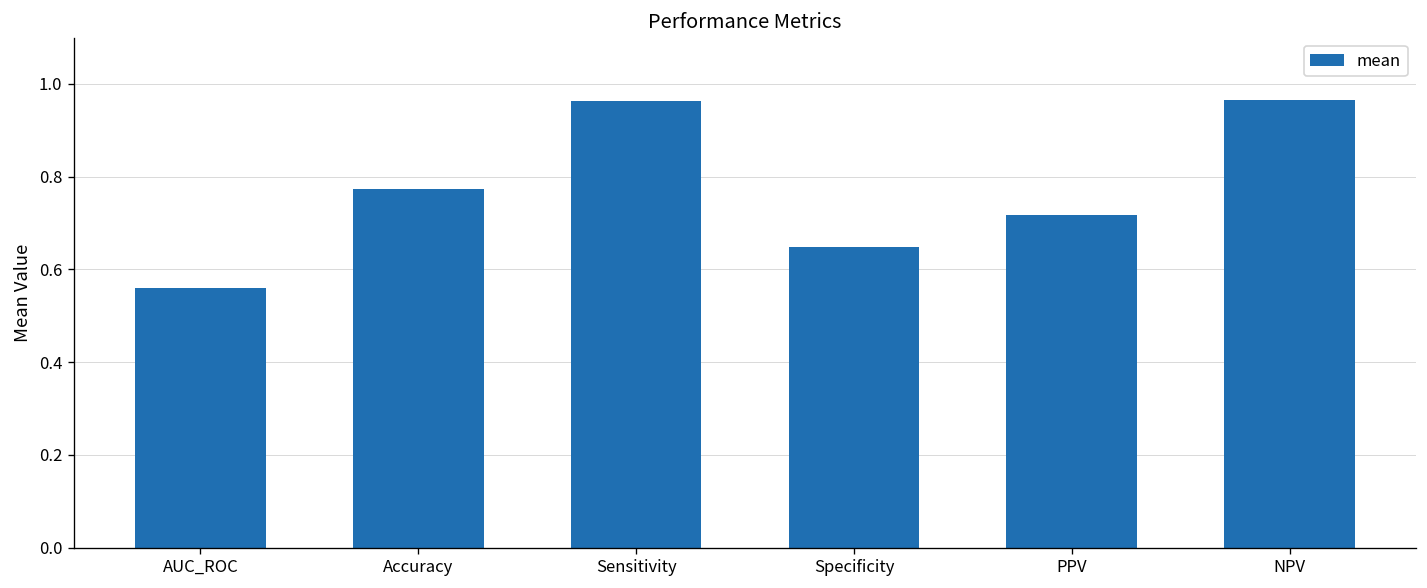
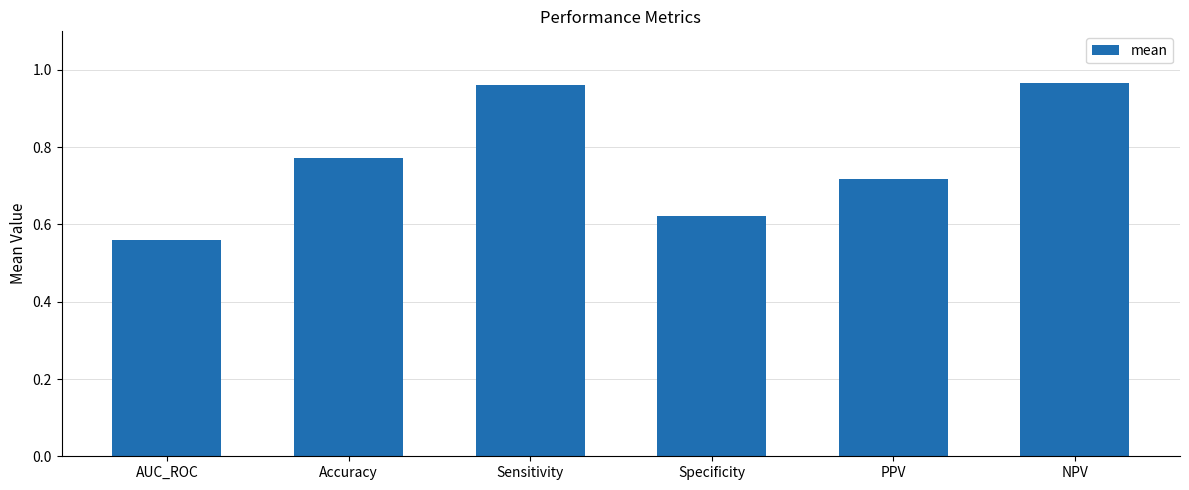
  {
    "AUC_ROC": 0.56,
    "Accuracy": 0.77,
    "Sensitivity": 0.96,
-   "Specificity": 0.65,
+   "Specificity": 0.62,
    "PPV": 0.72,
    "NPV": 0.97
  }
